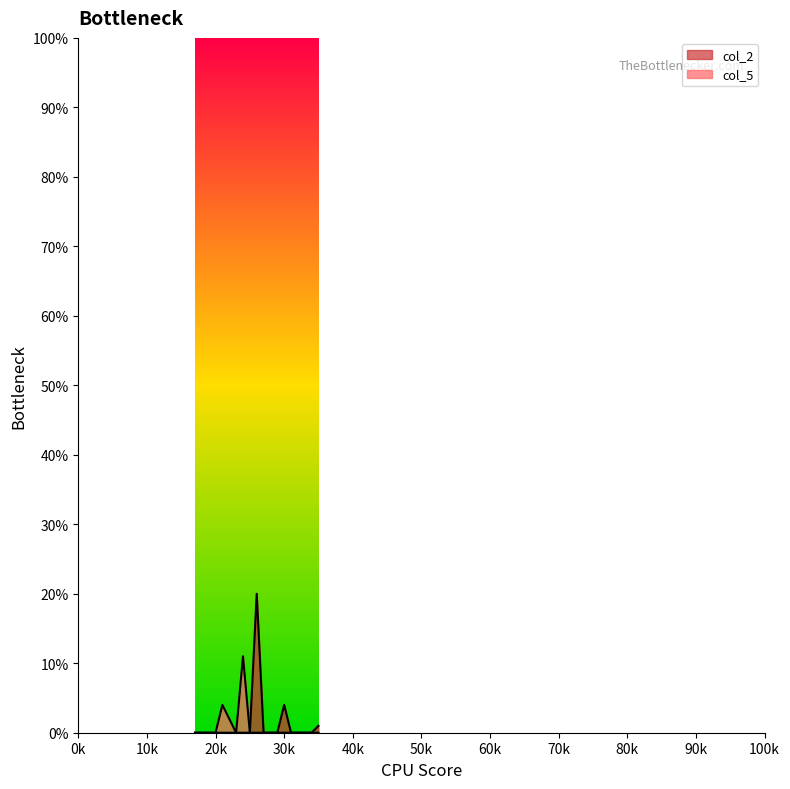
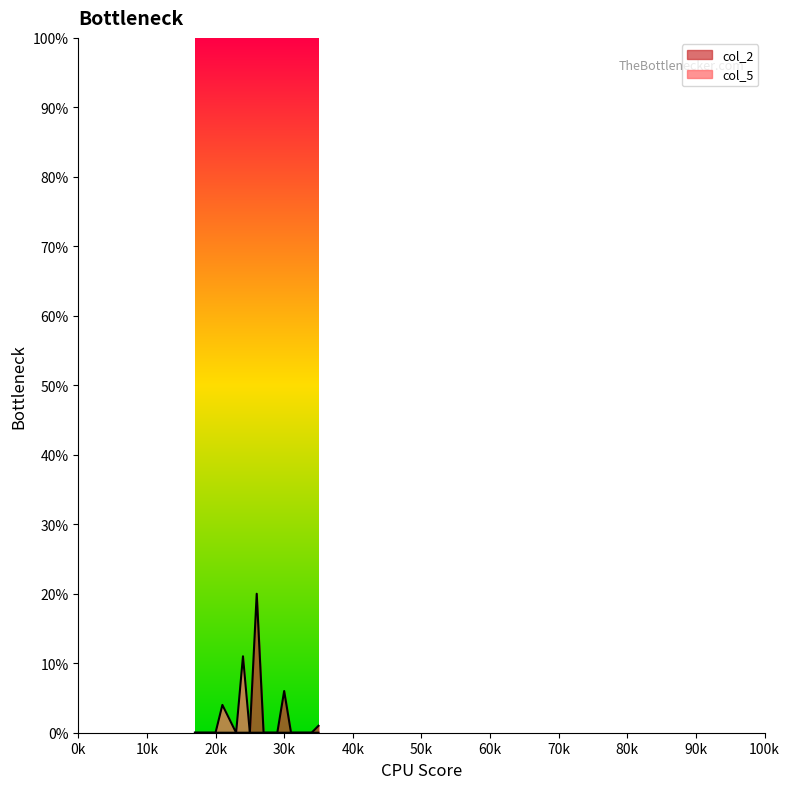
  {
    "col_2": {
-     "30k": "4%"
+     "30k": "6%"
    },
    "col_5": {
      "30k": "0%"
    }
  }
